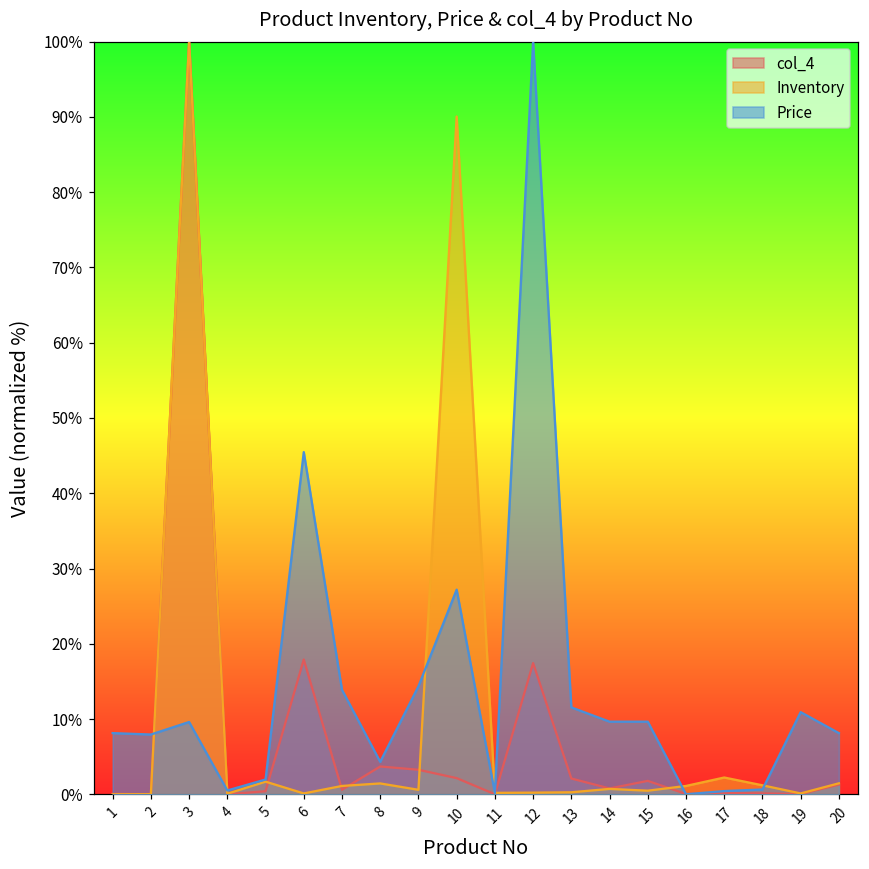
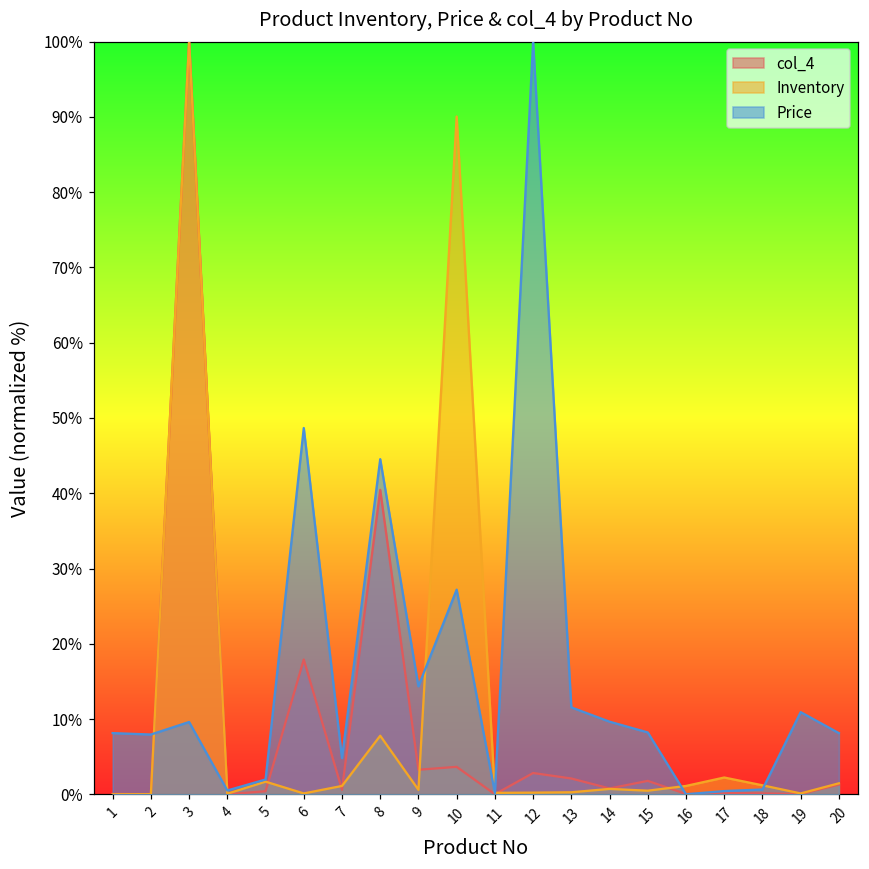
  {
    "col_4": {
      "5": "0%",
      "6": "18%",
      "7": "1%",
-     "8": "4%",
+     "8": "40%",
      "9": "3%",
-     "10": "2%",
-     "12": "17%",
+     "10": "4%",
+     "12": "3%",
      "13": "2%",
      "15": "2%",
      "18": "0%"
    },
    "Inventory": {
      "6": "0%",
      "7": "1%",
-     "8": "1%",
+     "8": "8%",
      "9": "1%",
      "10": "90%",
      "12": "0%",
      "13": "0%",
      "15": "0%",
      "16": "1%",
      "17": "2%",
      "18": "1%"
    },
    "Price": {
      "1": "8%",
      "2": "8%",
      "3": "10%",
      "4": "1%",
-     "6": "45%",
-     "7": "14%",
-     "8": "4%",
+     "6": "49%",
+     "7": "5%",
+     "8": "45%",
      "9": "14%",
      "10": "27%",
      "12": "100%",
      "13": "12%",
      "14": "10%",
-     "15": "10%",
+     "15": "8%",
      "18": "1%",
      "19": "11%",
      "20": "8%"
    }
  }
